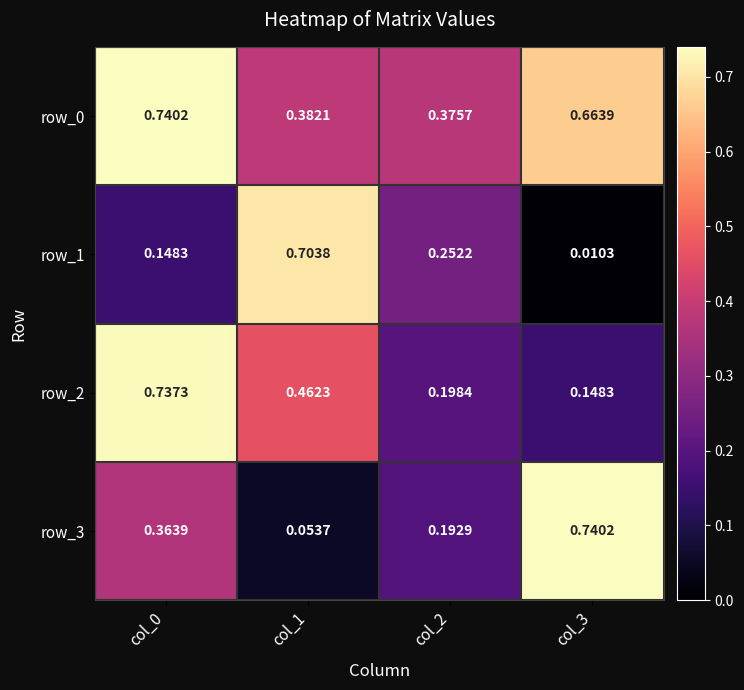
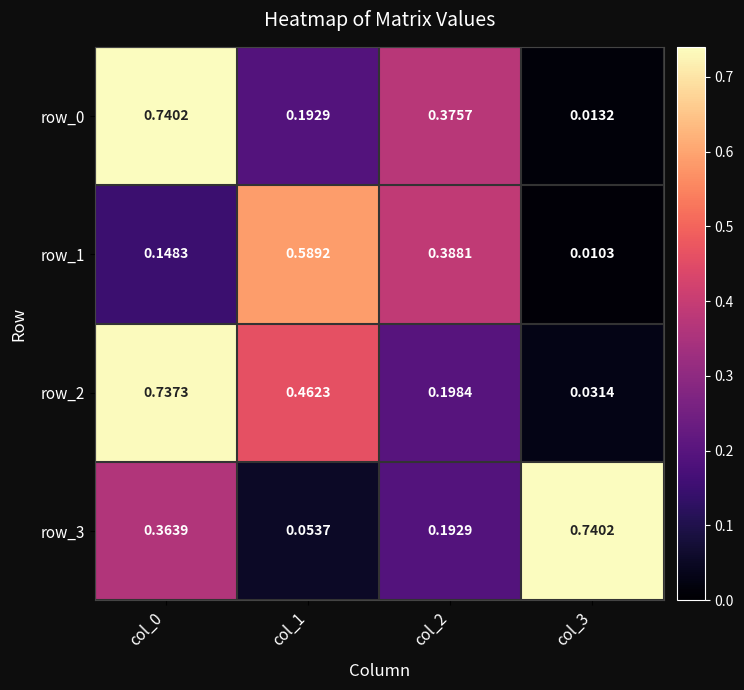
  {
    "row_0": {
      "col_0": 0.7402,
-     "col_1": 0.3821,
+     "col_1": 0.1929,
      "col_2": 0.3757,
-     "col_3": 0.6639
+     "col_3": 0.0132
    },
    "row_1": {
      "col_0": 0.1483,
-     "col_1": 0.7038,
-     "col_2": 0.2522,
+     "col_1": 0.5892,
+     "col_2": 0.3881,
      "col_3": 0.0103
    },
    "row_2": {
      "col_0": 0.7373,
      "col_1": 0.4623,
      "col_2": 0.1984,
-     "col_3": 0.1483
+     "col_3": 0.0314
    },
    "row_3": {
      "col_0": 0.3639,
      "col_1": 0.0537,
      "col_2": 0.1929,
      "col_3": 0.7402
    }
  }
